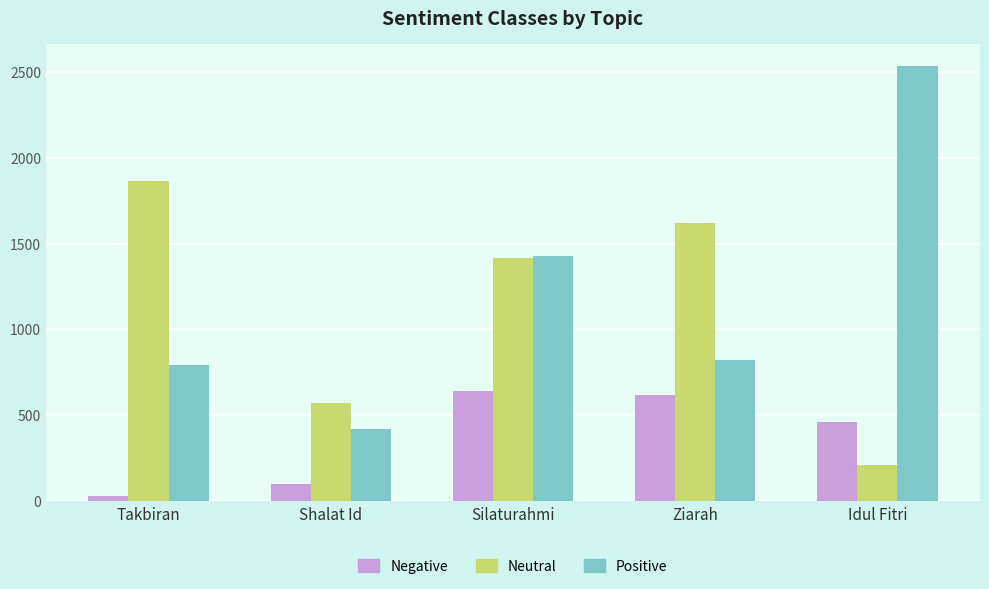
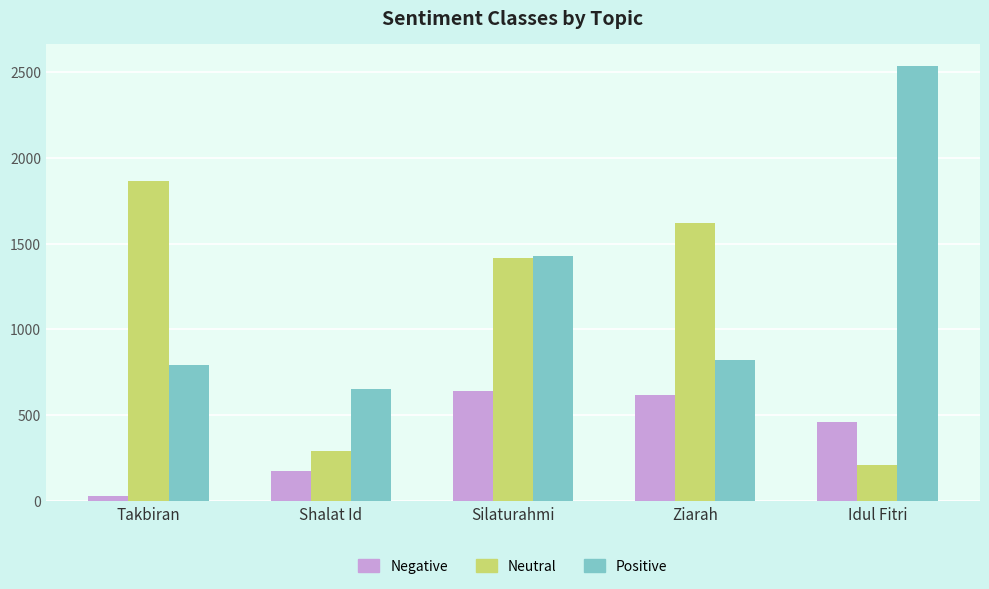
  {
    "Negative": {
      "Takbiran": 30,
-     "Shalat Id": 100,
+     "Shalat Id": 180,
      "Silaturahmi": 640,
      "Ziarah": 620,
      "Idul Fitri": 460
    },
    "Neutral": {
      "Takbiran": 1860,
-     "Shalat Id": 570,
+     "Shalat Id": 290,
      "Silaturahmi": 1420,
      "Ziarah": 1620,
      "Idul Fitri": 210
    },
    "Positive": {
      "Takbiran": 800,
-     "Shalat Id": 420,
+     "Shalat Id": 660,
      "Silaturahmi": 1430,
      "Ziarah": 820,
      "Idul Fitri": 2540
    }
  }
